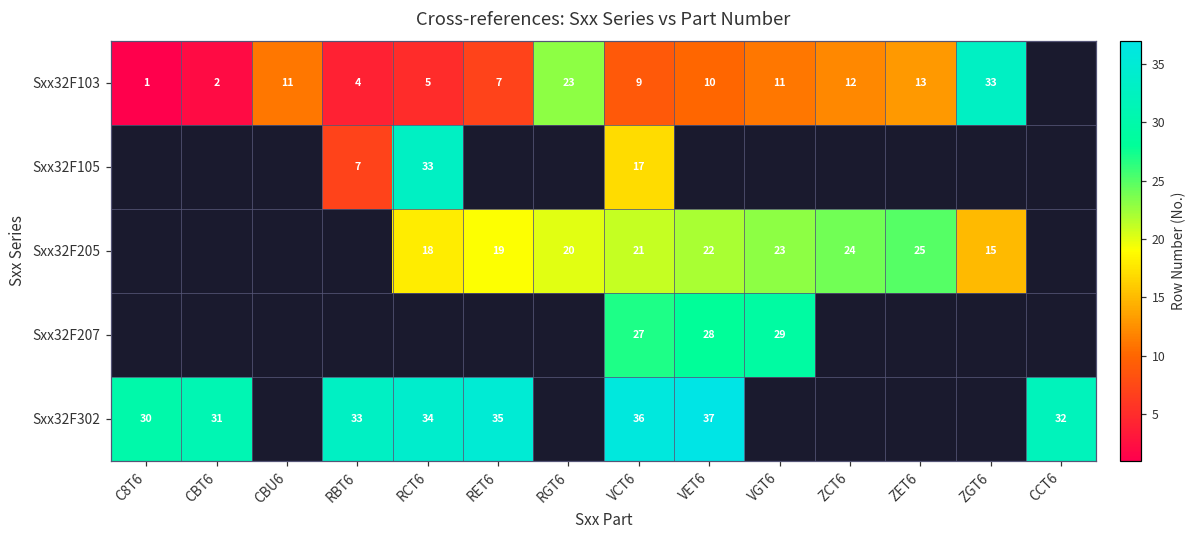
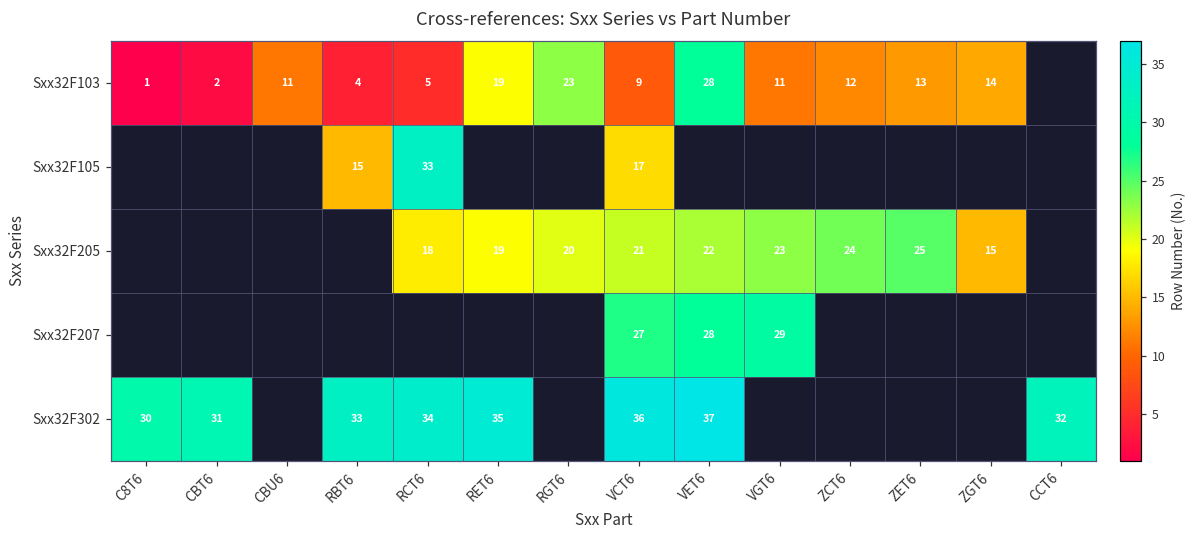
  {
    "Sxx32F103": {
      "C8T6": 1,
      "CBT6": 2,
      "CBU6": 11,
      "RBT6": 4,
      "RCT6": 5,
-     "RET6": 7,
+     "RET6": 19,
      "RGT6": 23,
      "VCT6": 9,
-     "VET6": 10,
+     "VET6": 28,
      "VGT6": 11,
      "ZCT6": 12,
      "ZET6": 13,
-     "ZGT6": 33
+     "ZGT6": 14
    },
    "Sxx32F105": {
-     "RBT6": 7,
+     "RBT6": 15,
      "RCT6": 33,
      "VCT6": 17
    },
    "Sxx32F205": {
      "RCT6": 18,
      "RET6": 19,
      "RGT6": 20,
      "VCT6": 21,
      "VET6": 22,
      "VGT6": 23,
      "ZCT6": 24,
      "ZET6": 25,
      "ZGT6": 15
    },
    "Sxx32F207": {
      "VCT6": 27,
      "VET6": 28,
      "VGT6": 29
    },
    "Sxx32F302": {
      "C8T6": 30,
      "CBT6": 31,
      "RBT6": 33,
      "RCT6": 34,
      "RET6": 35,
      "VCT6": 36,
      "VET6": 37,
      "CCT6": 32
    }
  }
